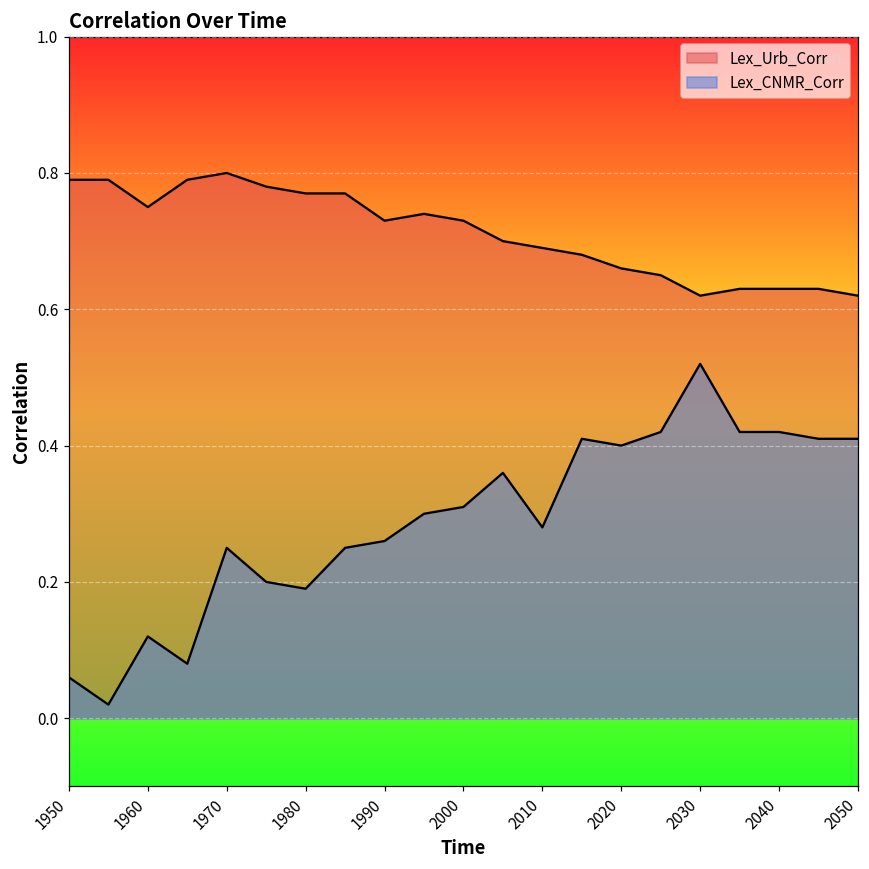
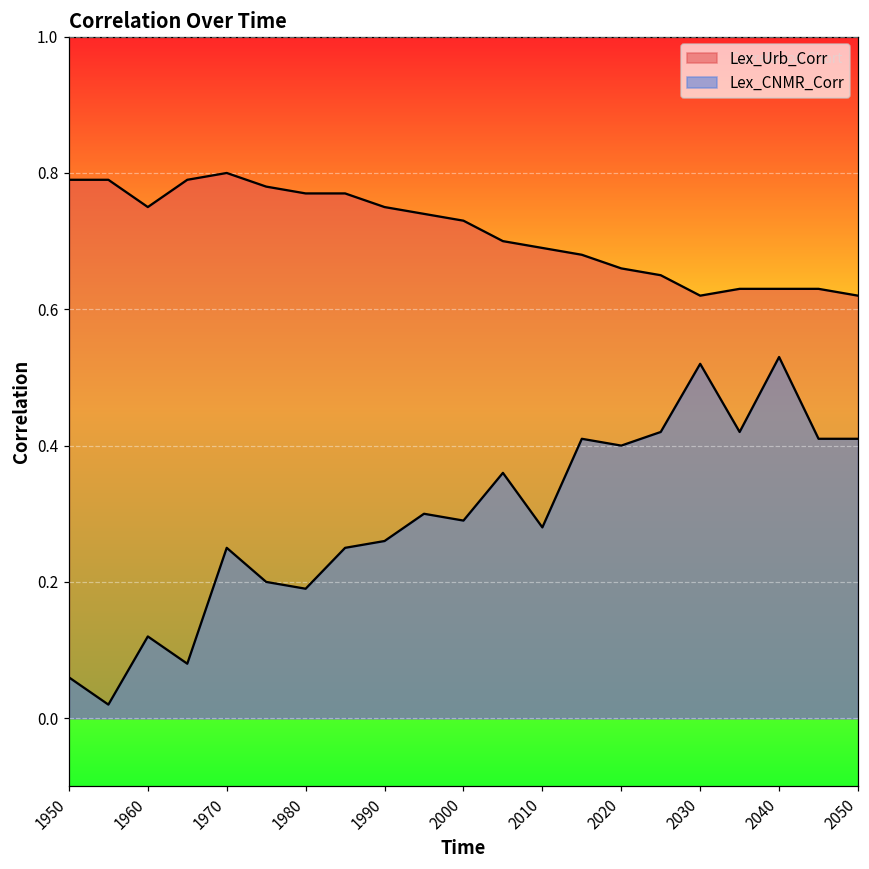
  {
    "Lex_Urb_Corr": {
      "1950": 0.79,
      "1960": 0.75,
      "1970": 0.80,
      "1980": 0.77,
-     "1990": 0.73,
+     "1990": 0.75,
      "2000": 0.73,
      "2010": 0.69,
      "2020": 0.66,
      "2030": 0.62,
      "2040": 0.63,
      "2050": 0.62
    },
    "Lex_CNMR_Corr": {
      "1950": 0.06,
      "1960": 0.12,
      "1970": 0.25,
      "1980": 0.19,
      "1990": 0.26,
-     "2000": 0.31,
+     "2000": 0.29,
      "2010": 0.28,
      "2020": 0.40,
      "2030": 0.52,
-     "2040": 0.42,
+     "2040": 0.53,
      "2050": 0.41
    }
  }
